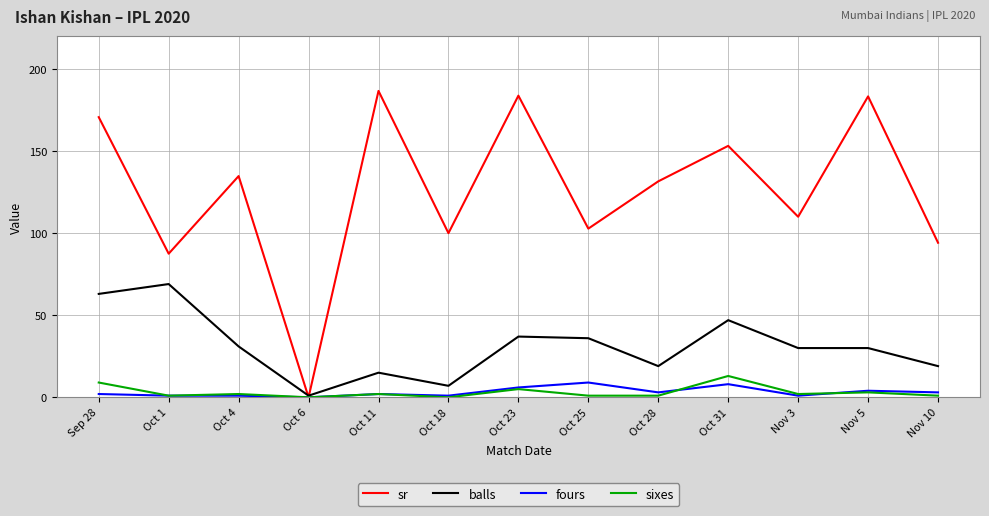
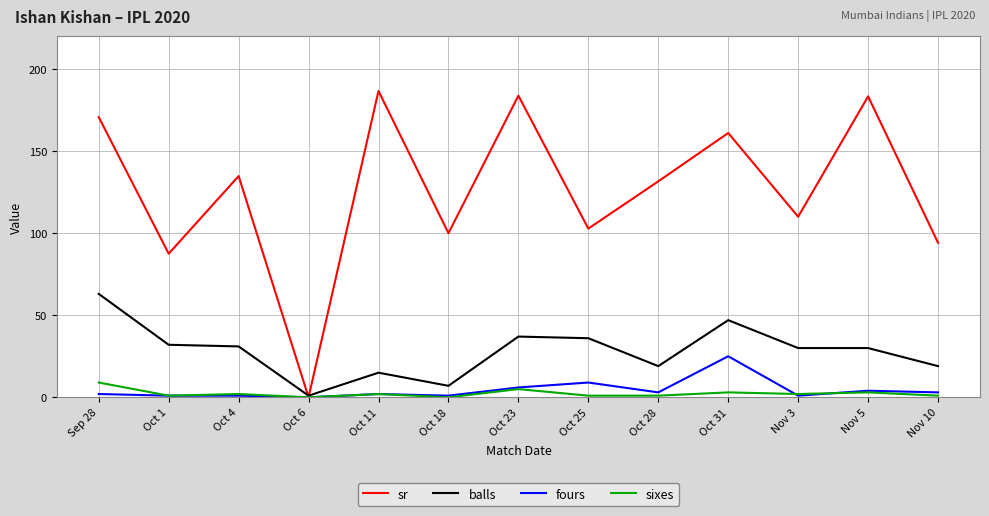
  {
    "sr": {
      "Sep 28": 171,
      "Oct 1": 88,
      "Oct 4": 135,
      "Oct 11": 187,
      "Oct 18": 100,
      "Oct 23": 184,
      "Oct 25": 103,
      "Oct 28": 132,
-     "Oct 31": 153,
+     "Oct 31": 161,
      "Nov 3": 110,
      "Nov 5": 183,
      "Nov 10": 94
    },
    "balls": {
      "Sep 28": 63,
-     "Oct 1": 69,
+     "Oct 1": 32,
      "Oct 4": 31,
      "Oct 11": 15,
      "Oct 18": 7,
      "Oct 23": 37,
      "Oct 25": 36,
      "Oct 28": 19,
      "Oct 31": 47,
      "Nov 3": 30,
      "Nov 5": 30,
      "Nov 10": 19
    },
    "fours": {
      "Sep 28": 2,
      "Oct 25": 9,
      "Oct 28": 3,
-     "Oct 31": 8,
+     "Oct 31": 25,
      "Nov 10": 3
    },
    "sixes": {
      "Sep 28": 9,
      "Oct 25": 1,
      "Oct 28": 1,
-     "Oct 31": 13,
+     "Oct 31": 3,
      "Nov 10": 1
    }
  }
